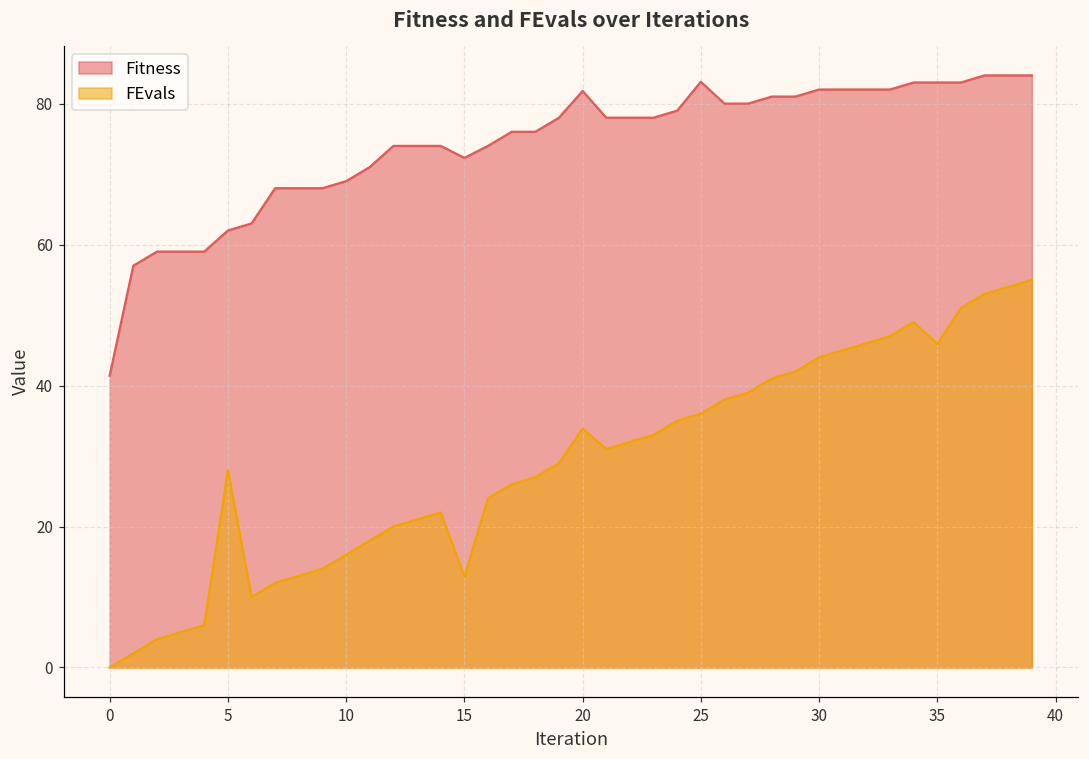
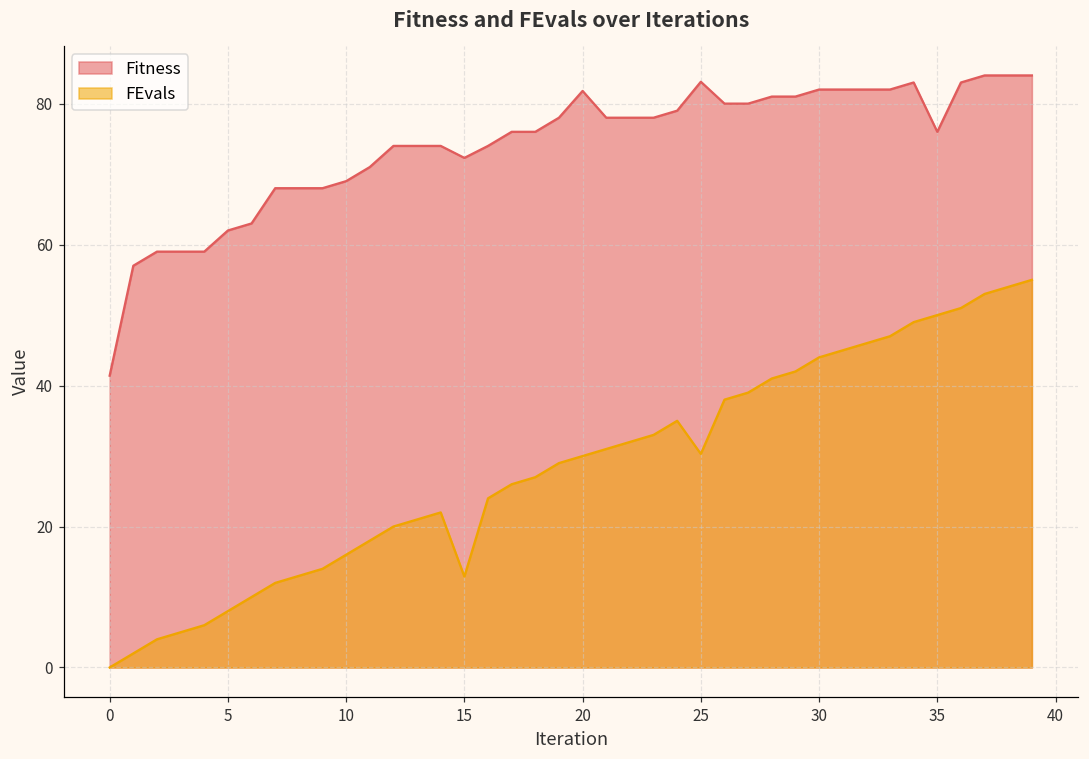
  {
    "Fitness": {
      "0": 41,
      "5": 62,
      "10": 69,
      "15": 72,
      "20": 82,
      "25": 83,
      "30": 82,
-     "35": 83
+     "35": 76
    },
    "FEvals": {
      "0": 0,
-     "5": 28,
+     "5": 8,
      "10": 16,
      "15": 13,
-     "20": 34,
-     "25": 36,
+     "20": 30,
+     "25": 30,
      "30": 44,
-     "35": 46
+     "35": 50
    }
  }
